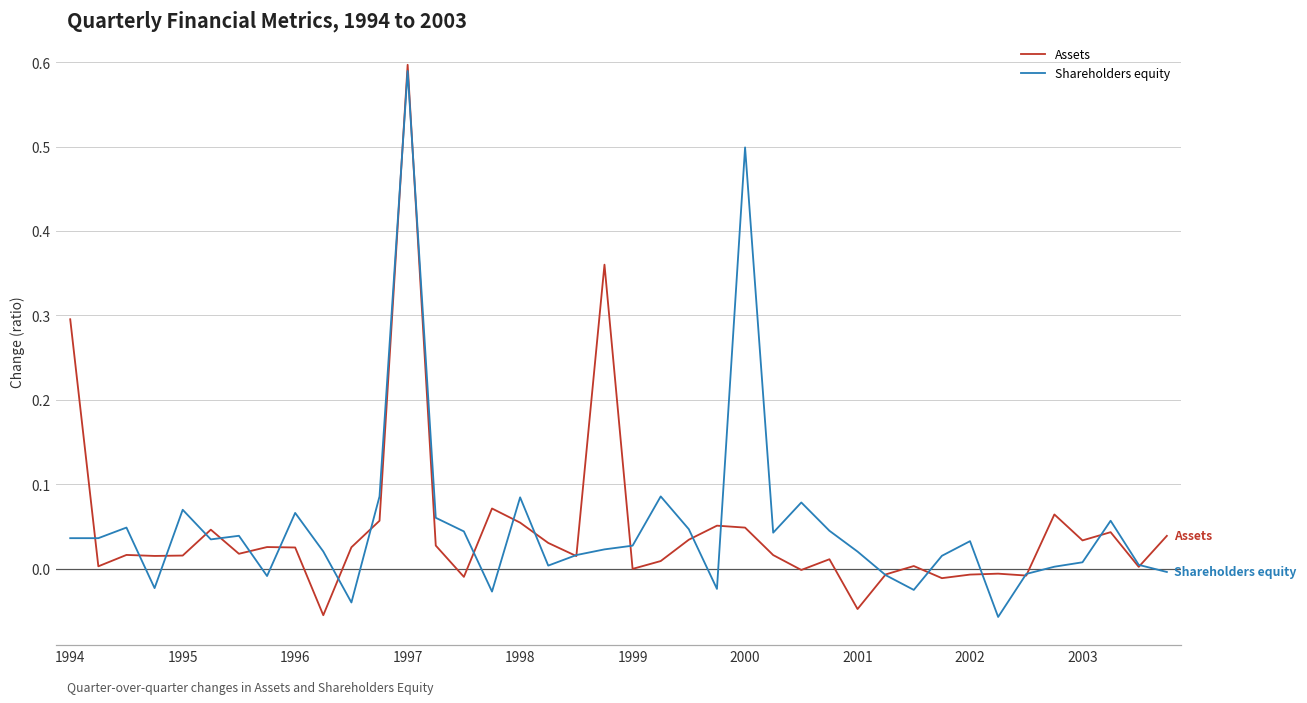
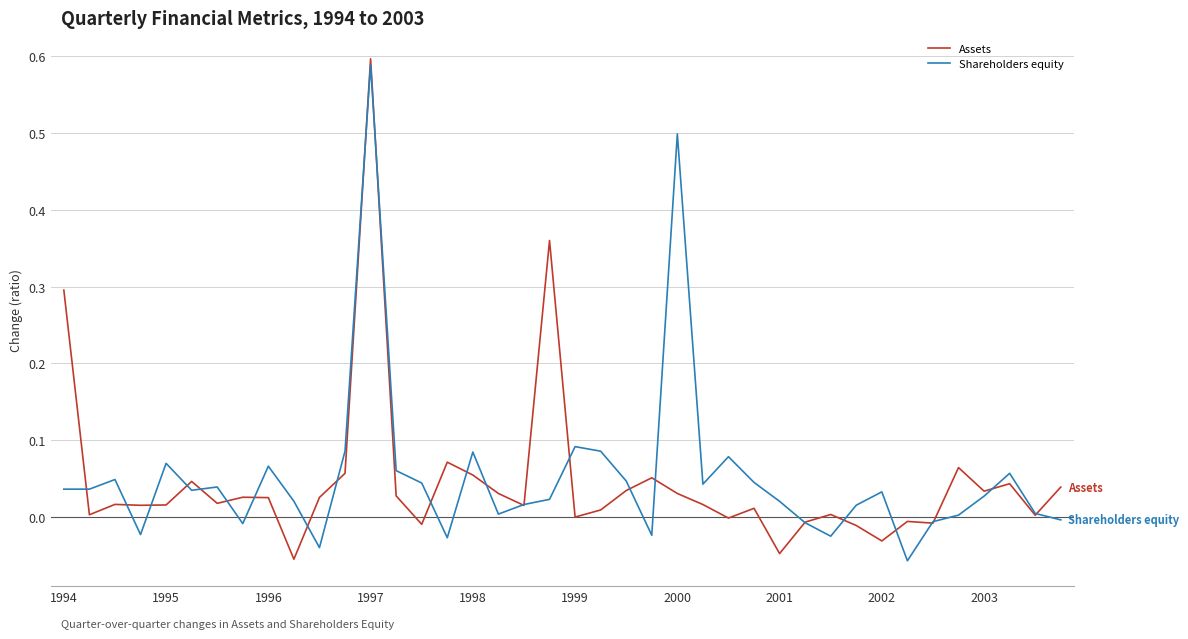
  {
    "Assets": {
      "1994": 0.30,
      "1995": 0.02,
      "1996": 0.03,
      "1997": 0.60,
      "1998": 0.05,
      "1999": 0.00,
-     "2000": 0.05,
+     "2000": 0.03,
      "2001": -0.05,
-     "2002": -0.01,
+     "2002": -0.03,
      "2003": 0.03
    },
    "Shareholders equity": {
      "1994": 0.04,
      "1995": 0.07,
      "1996": 0.07,
      "1997": 0.59,
      "1998": 0.08,
-     "1999": 0.03,
+     "1999": 0.09,
      "2000": 0.50,
      "2001": 0.02,
      "2002": 0.03,
-     "2003": 0.01
+     "2003": 0.03
    }
  }
